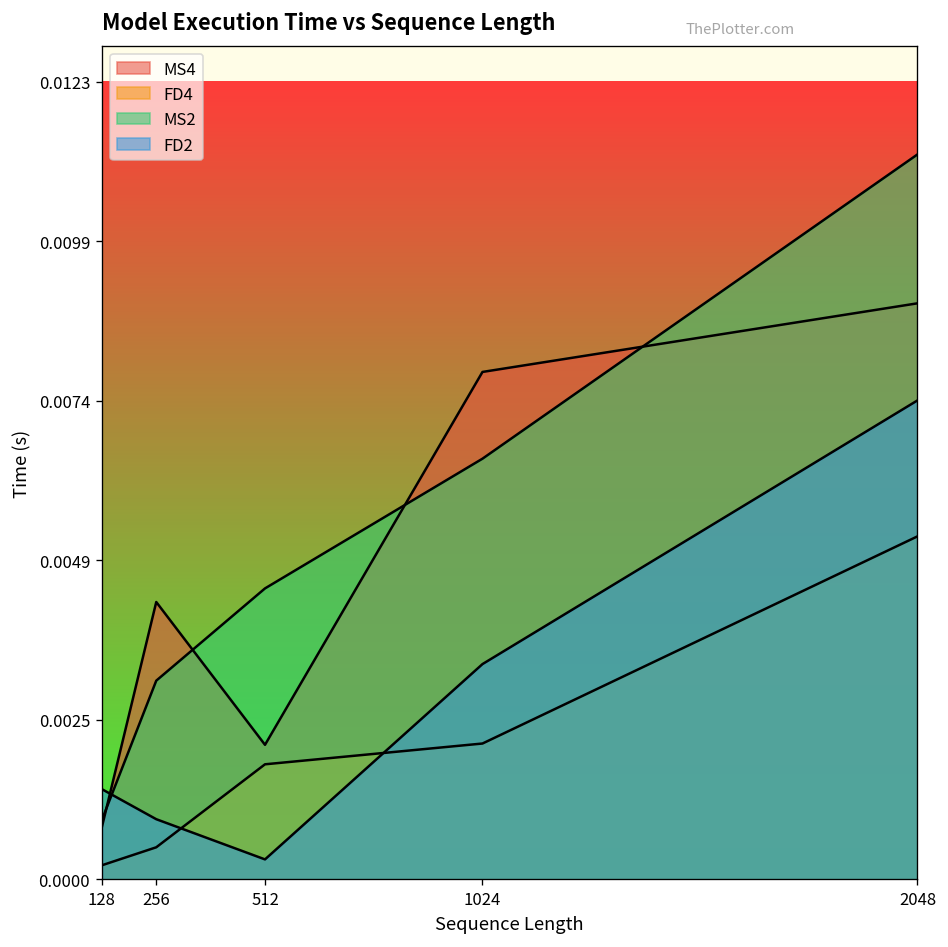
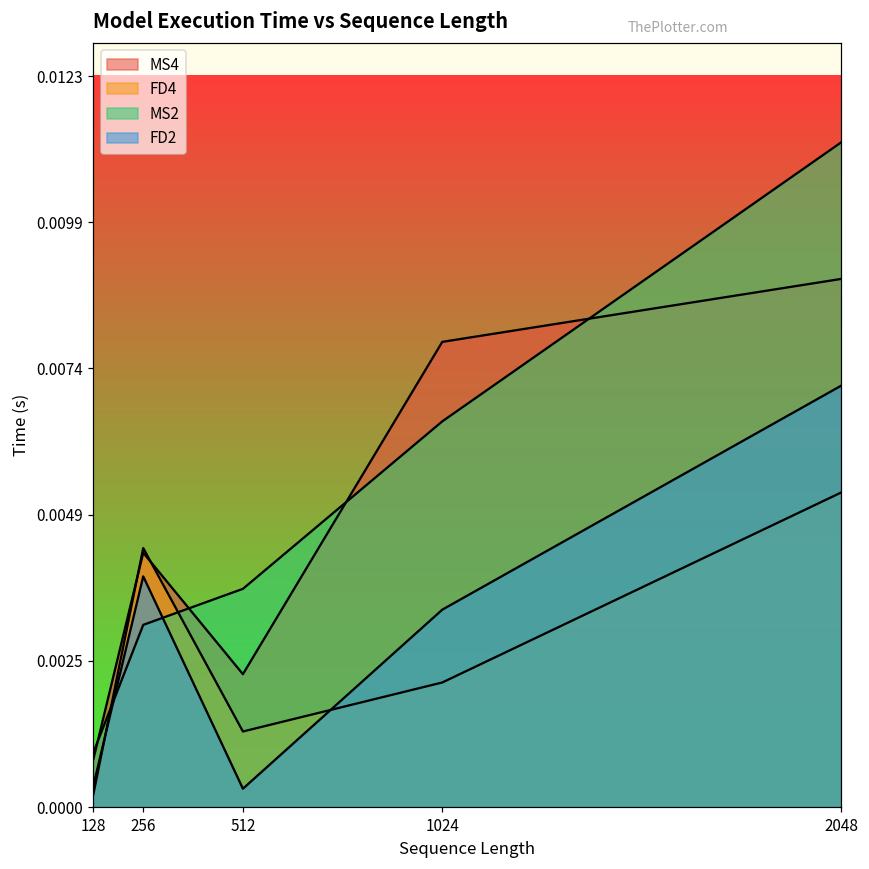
  {
    "MS4": {
      "128": 0.0008,
      "256": 0.0043,
-     "512": 0.0021,
+     "512": 0.0022,
      "1024": 0.0078,
      "2048": 0.0089
    },
    "FD4": {
      "128": 0.0002,
-     "256": 0.0005,
-     "512": 0.0018,
+     "256": 0.0044,
+     "512": 0.0013,
      "1024": 0.0021,
      "2048": 0.0053
    },
    "MS2": {
      "128": 0.0009,
      "256": 0.0031,
-     "512": 0.0045,
+     "512": 0.0037,
      "1024": 0.0065,
      "2048": 0.0112
    },
    "FD2": {
-     "128": 0.0014,
-     "256": 0.0009,
+     "128": 0.0004,
+     "256": 0.0039,
      "512": 0.0003,
      "1024": 0.0033,
-     "2048": 0.0074
+     "2048": 0.0071
    }
  }
